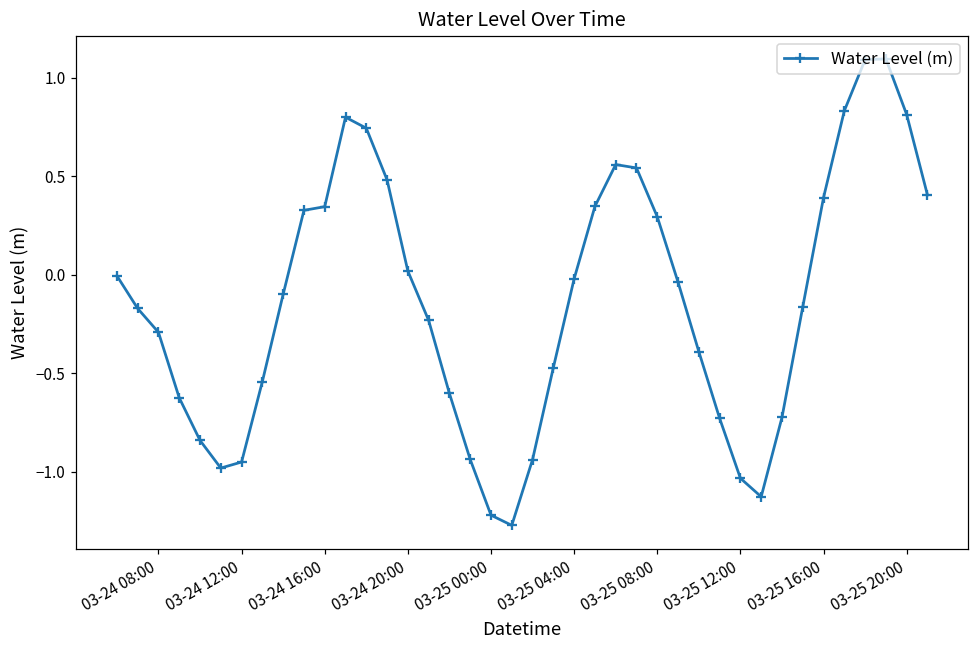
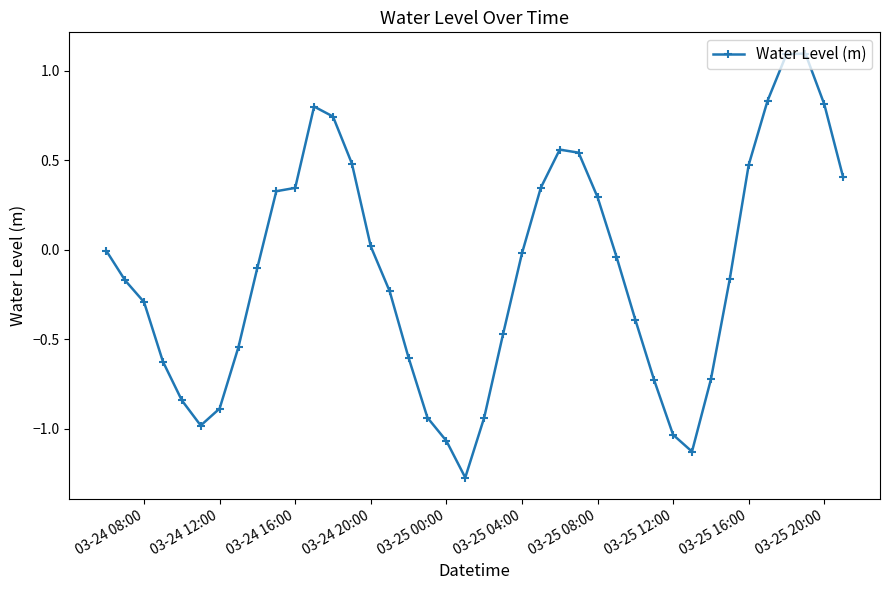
  {
    "03-24 08:00": -0.29,
-   "03-24 12:00": -0.95,
+   "03-24 12:00": -0.89,
    "03-24 16:00": 0.35,
    "03-24 20:00": 0.02,
-   "03-25 00:00": -1.22,
+   "03-25 00:00": -1.07,
    "03-25 04:00": -0.02,
    "03-25 08:00": 0.29,
    "03-25 12:00": -1.03,
-   "03-25 16:00": 0.39,
+   "03-25 16:00": 0.47,
    "03-25 20:00": 0.81
  }
